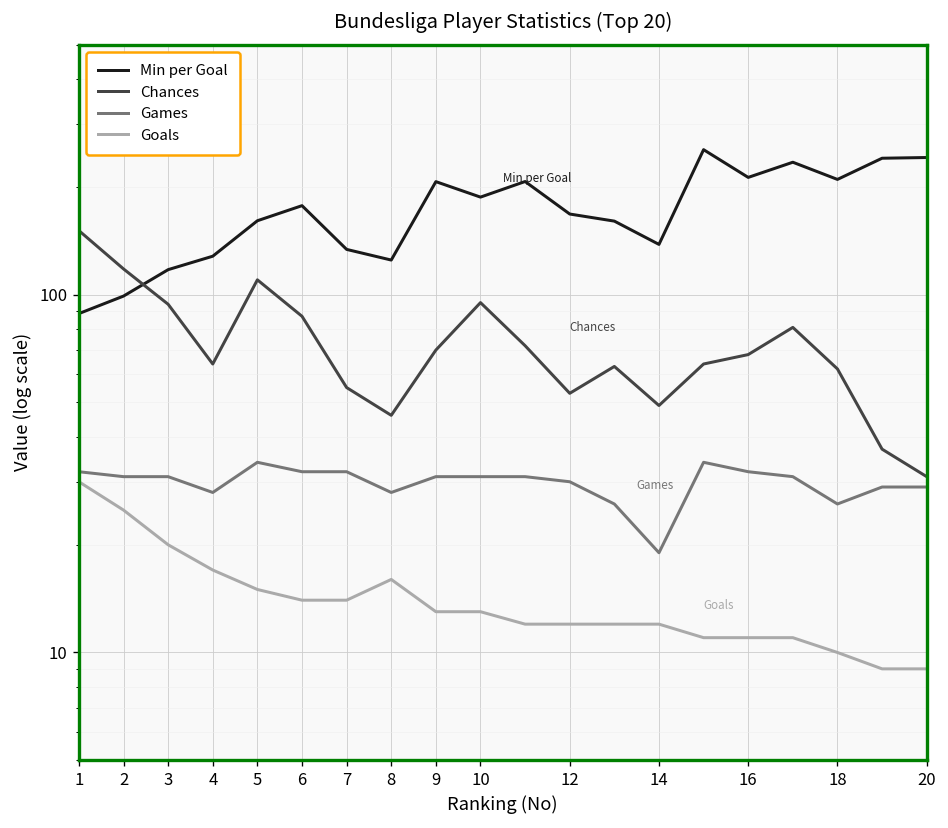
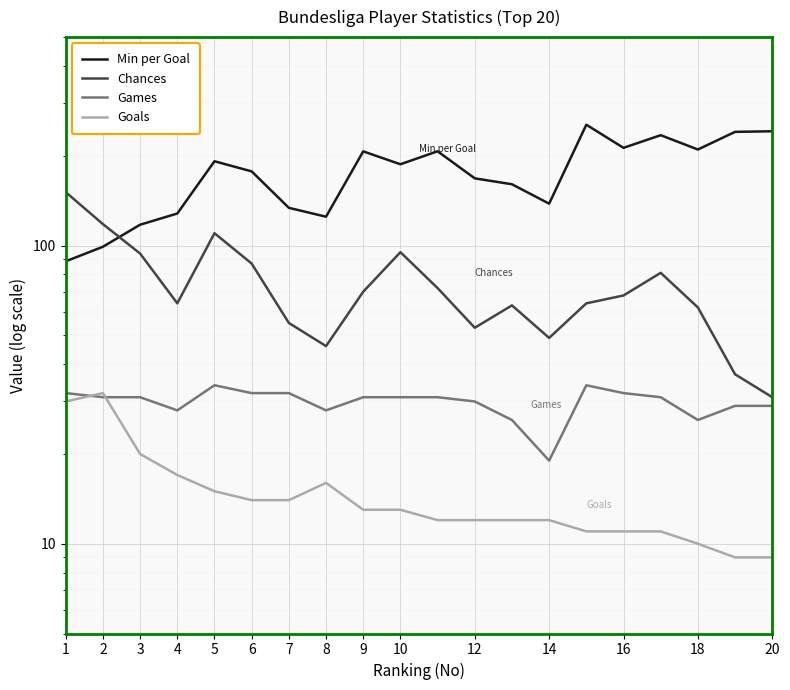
  {
    "Min per Goal": {
      "1": 89,
      "2": 99,
      "3": 117,
      "4": 128,
-     "5": 160,
+     "5": 190,
      "6": 180,
      "7": 130,
      "8": 125,
      "9": 210,
      "10": 190,
      "12": 170,
      "14": 140,
      "16": 210,
      "18": 210,
      "20": 240
    },
    "Chances": {
      "1": 150,
      "2": 118,
      "3": 94,
      "4": 64,
      "5": 110,
      "6": 87,
      "7": 55,
      "8": 46,
      "9": 70,
      "10": 95,
      "12": 53,
      "14": 49,
      "16": 68,
      "18": 62,
      "20": 31
    },
    "Games": {
      "1": 32,
      "2": 31,
      "3": 31,
      "4": 28,
      "5": 34,
      "6": 32,
      "7": 32,
      "8": 28,
      "9": 31,
      "10": 31,
      "12": 30,
      "14": 19,
      "16": 32,
      "18": 26,
      "20": 29
    },
    "Goals": {
      "1": 30,
-     "2": 25,
+     "2": 32,
      "3": 20,
      "4": 17,
      "5": 15,
      "6": 14,
      "7": 14,
      "8": 16,
      "9": 13,
      "10": 13,
      "12": 12,
      "14": 12,
      "16": 11,
      "18": 10,
      "20": 9
    }
  }
